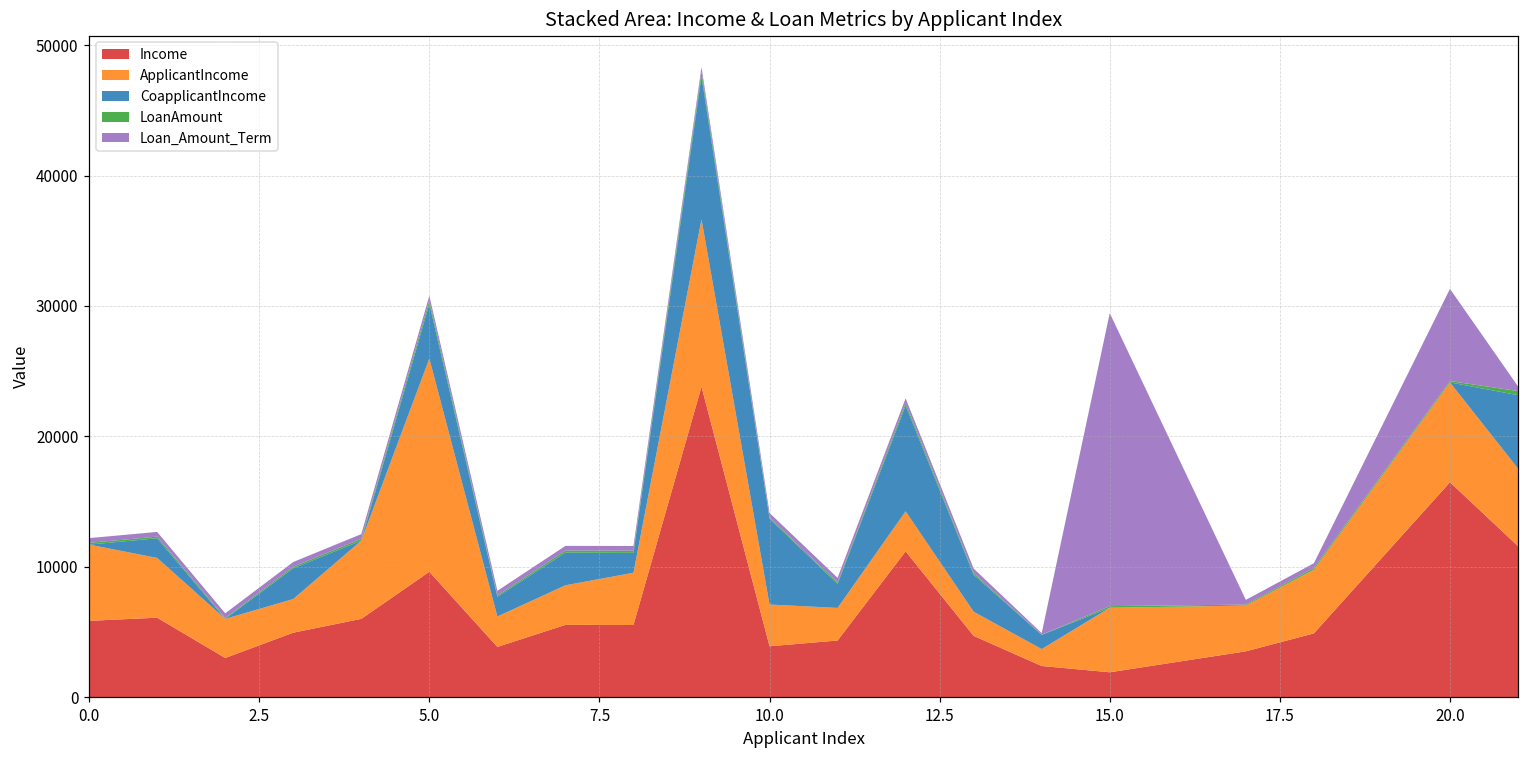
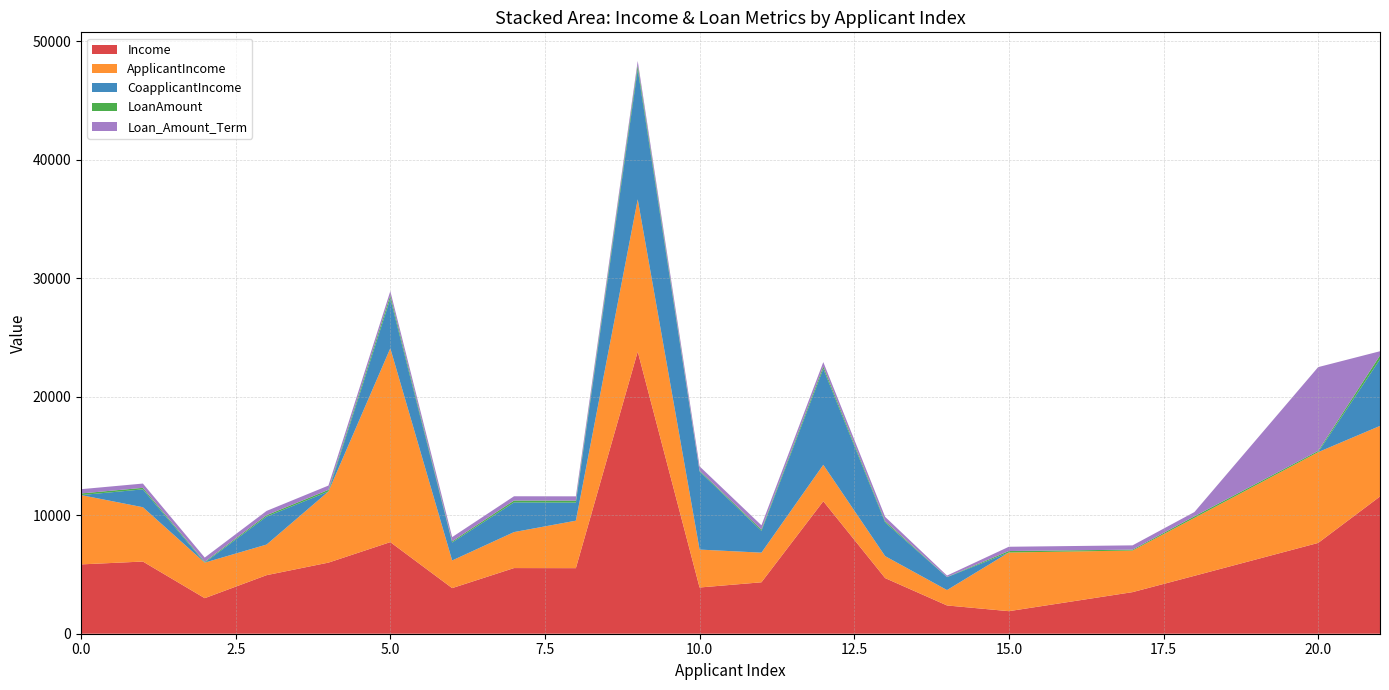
  {
    "Income": {
      "0.0": 5800,
-     "5.0": 9600,
+     "5.0": 7700,
      "10.0": 3900,
      "15.0": 1900,
-     "20.0": 16500
+     "20.0": 7700
    },
    "ApplicantIncome": {
      "5.0": 16400,
      "10.0": 3200
    },
    "CoapplicantIncome": {
      "5.0": 4200
    },
    "LoanAmount": {
      "5.0": 300
    },
    "Loan_Amount_Term": {
      "0.0": 400,
      "5.0": 400,
      "10.0": 400,
-     "15.0": 22500,
+     "15.0": 400,
      "20.0": 7100
    }
  }
